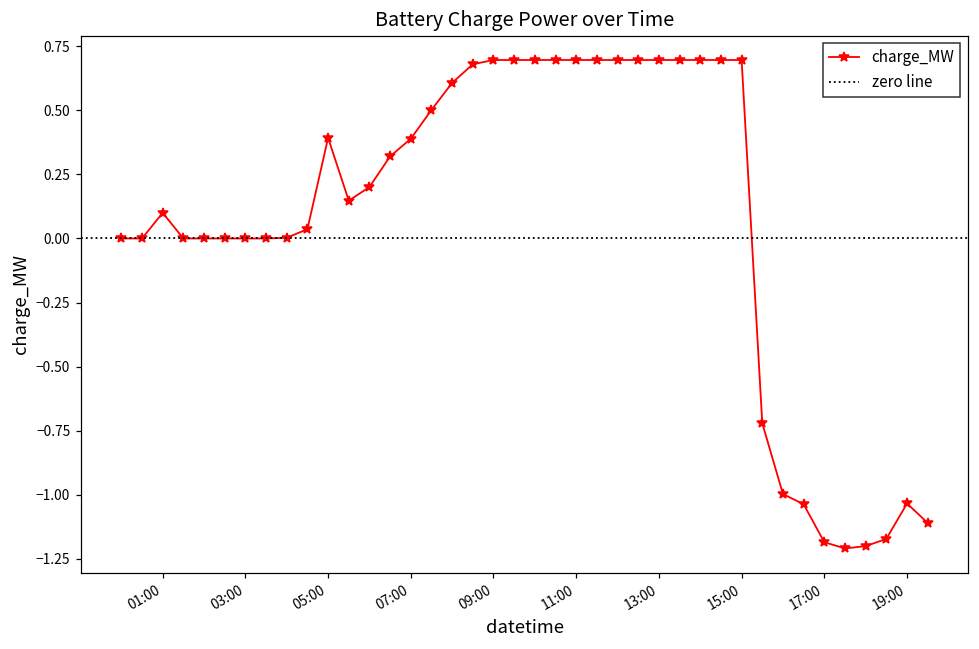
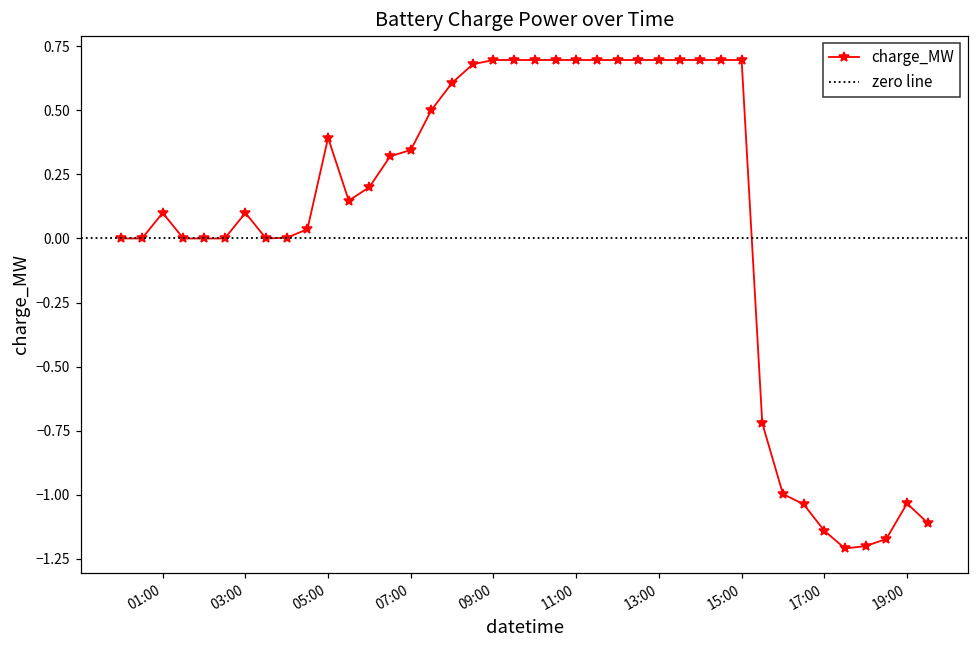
  {
    "01:00": 0.10,
-   "03:00": 0.0,
+   "03:00": 0.1,
    "05:00": 0.39,
-   "07:00": 0.39,
+   "07:00": 0.35,
    "09:00": 0.70,
    "11:00": 0.70,
    "13:00": 0.70,
    "15:00": 0.70,
-   "17:00": -1.19,
+   "17:00": -1.14,
    "19:00": -1.03
  }
